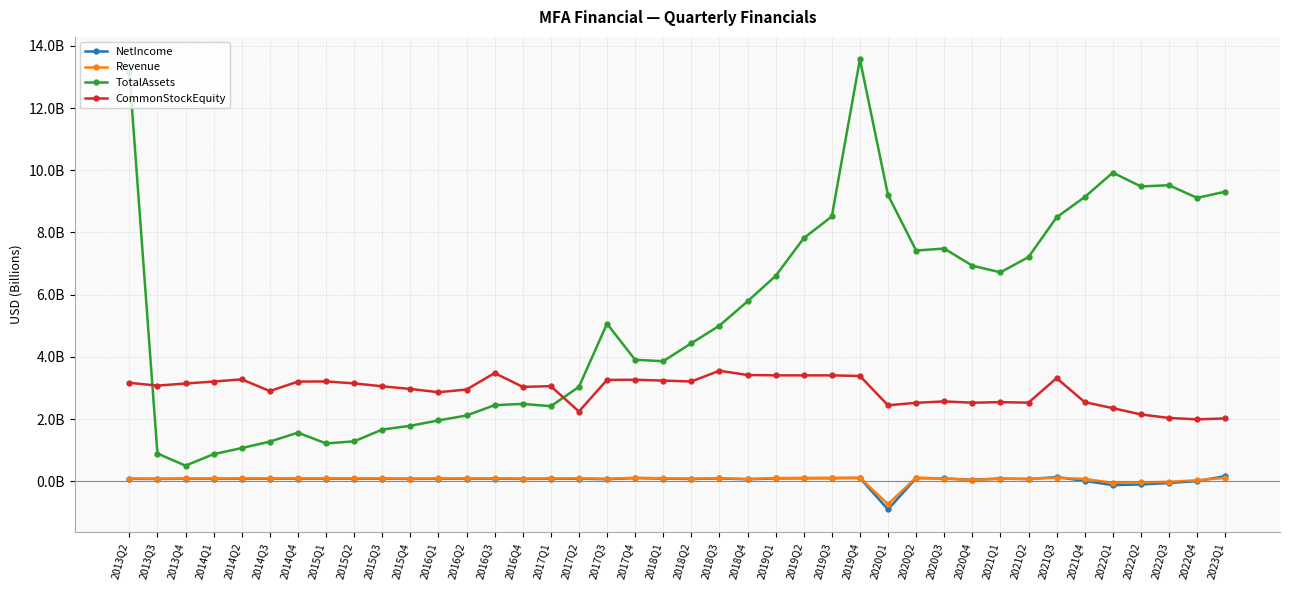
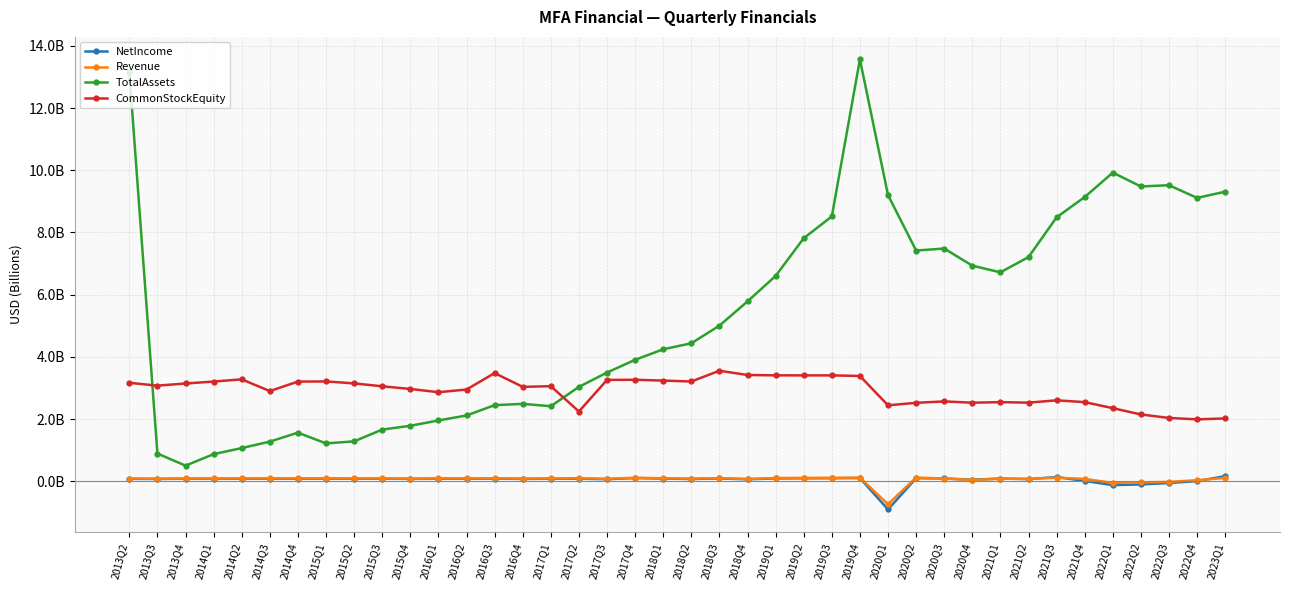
  {
    "NetIncome": {
      "2020Q1": -900000000
    },
    "Revenue": {
      "2020Q1": -700000000
    },
    "TotalAssets": {
      "2013Q3": 900000000,
      "2013Q4": 500000000,
      "2014Q1": 900000000,
      "2014Q2": 1100000000,
      "2014Q3": 1300000000,
      "2014Q4": 1600000000,
      "2015Q1": 1200000000,
      "2015Q2": 1300000000,
      "2015Q3": 1700000000,
      "2015Q4": 1800000000,
      "2016Q1": 2000000000,
      "2016Q2": 2100000000,
      "2016Q3": 2400000000,
      "2016Q4": 2500000000,
      "2017Q1": 2400000000,
      "2017Q2": 3000000000,
-     "2017Q3": 5100000000,
+     "2017Q3": 3500000000,
      "2017Q4": 3900000000,
-     "2018Q1": 3900000000,
+     "2018Q1": 4200000000,
      "2018Q2": 4400000000,
      "2018Q3": 5000000000,
      "2018Q4": 5800000000,
      "2019Q1": 6600000000,
      "2019Q2": 7800000000,
      "2019Q3": 8500000000,
      "2019Q4": 13600000000,
      "2020Q1": 9200000000,
      "2020Q2": 7400000000,
      "2020Q3": 7500000000,
      "2020Q4": 6900000000,
      "2021Q1": 6700000000,
      "2021Q2": 7200000000,
      "2021Q3": 8500000000,
      "2021Q4": 9100000000,
      "2022Q1": 9900000000,
      "2022Q2": 9500000000,
      "2022Q3": 9500000000,
      "2022Q4": 9100000000,
      "2023Q1": 9300000000
    },
    "CommonStockEquity": {
      "2013Q2": 3200000000,
      "2013Q3": 3100000000,
      "2013Q4": 3100000000,
      "2014Q1": 3200000000,
      "2014Q2": 3300000000,
      "2014Q3": 2900000000,
      "2014Q4": 3200000000,
      "2015Q1": 3200000000,
      "2015Q2": 3100000000,
      "2015Q3": 3100000000,
      "2015Q4": 3000000000,
      "2016Q1": 2900000000,
      "2016Q2": 2900000000,
      "2016Q3": 3500000000,
      "2016Q4": 3000000000,
      "2017Q1": 3100000000,
      "2017Q2": 2200000000,
      "2017Q3": 3300000000,
      "2017Q4": 3300000000,
      "2018Q1": 3200000000,
      "2018Q2": 3200000000,
      "2018Q3": 3600000000,
      "2018Q4": 3400000000,
      "2019Q1": 3400000000,
      "2019Q2": 3400000000,
      "2019Q3": 3400000000,
      "2019Q4": 3400000000,
      "2020Q1": 2400000000,
      "2020Q2": 2500000000,
      "2020Q3": 2600000000,
      "2020Q4": 2500000000,
      "2021Q1": 2500000000,
      "2021Q2": 2500000000,
-     "2021Q3": 3300000000,
+     "2021Q3": 2600000000,
      "2021Q4": 2500000000,
      "2022Q1": 2300000000,
      "2022Q2": 2100000000,
      "2022Q3": 2000000000,
      "2022Q4": 2000000000,
      "2023Q1": 2000000000
    }
  }
